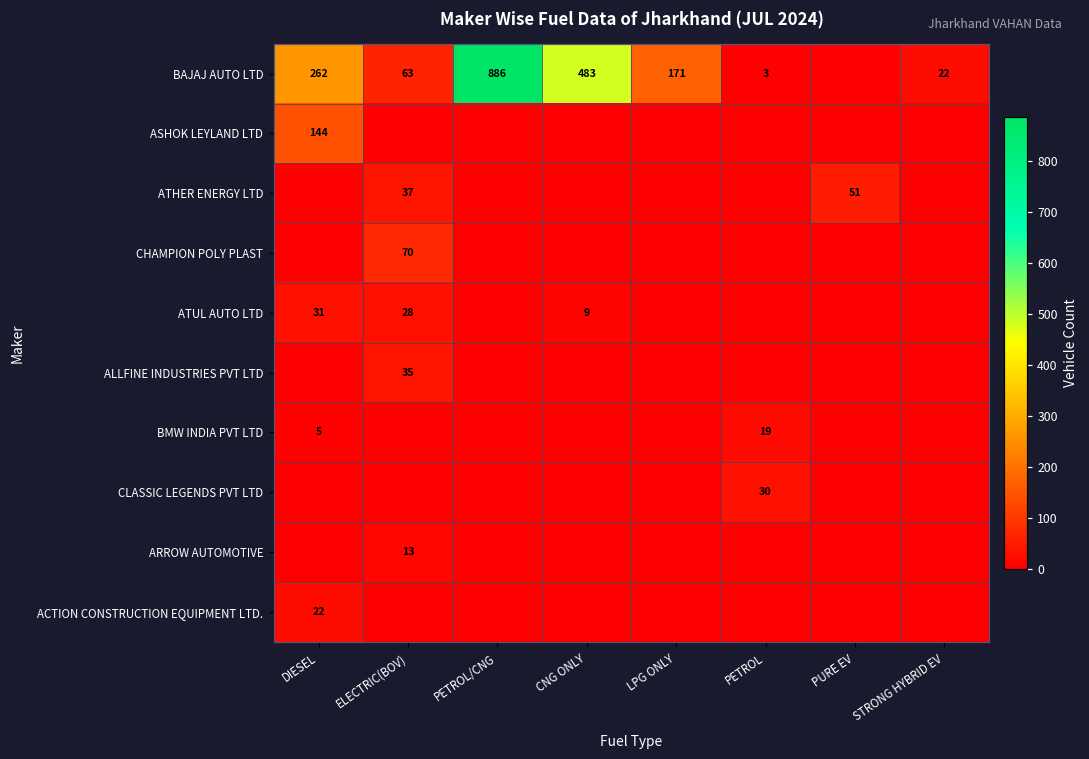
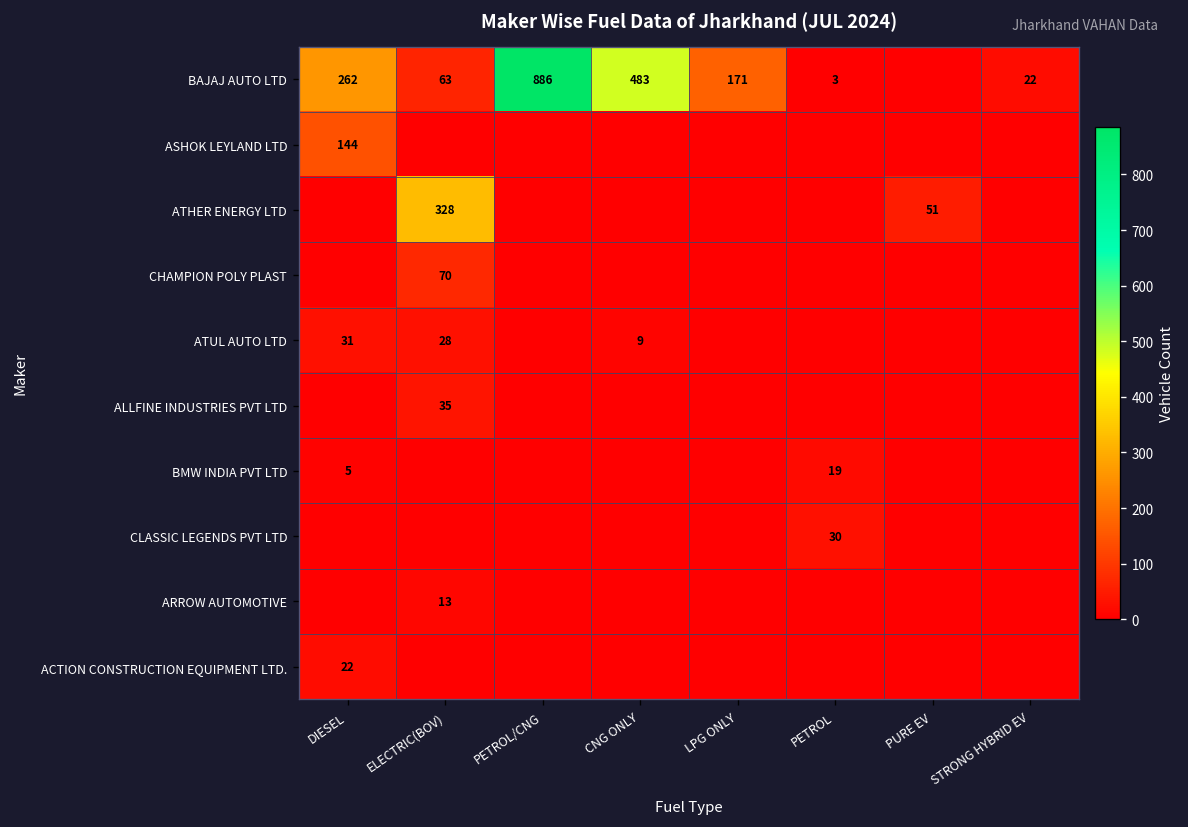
  {
    "BAJAJ AUTO LTD": {
      "DIESEL": 262,
      "ELECTRIC(BOV)": 63,
      "PETROL/CNG": 886,
      "CNG ONLY": 483,
      "LPG ONLY": 171,
      "PETROL": 3,
      "STRONG HYBRID EV": 22
    },
    "ASHOK LEYLAND LTD": {
      "DIESEL": 144
    },
    "ATHER ENERGY LTD": {
-     "ELECTRIC(BOV)": 37,
+     "ELECTRIC(BOV)": 328,
      "PURE EV": 51
    },
    "CHAMPION POLY PLAST": {
      "ELECTRIC(BOV)": 70
    },
    "ATUL AUTO LTD": {
      "DIESEL": 31,
      "ELECTRIC(BOV)": 28,
      "CNG ONLY": 9
    },
    "ALLFINE INDUSTRIES PVT LTD": {
      "ELECTRIC(BOV)": 35
    },
    "BMW INDIA PVT LTD": {
      "DIESEL": 5,
      "PETROL": 19
    },
    "CLASSIC LEGENDS PVT LTD": {
      "PETROL": 30
    },
    "ARROW AUTOMOTIVE": {
      "ELECTRIC(BOV)": 13
    },
    "ACTION CONSTRUCTION EQUIPMENT LTD.": {
      "DIESEL": 22
    }
  }
